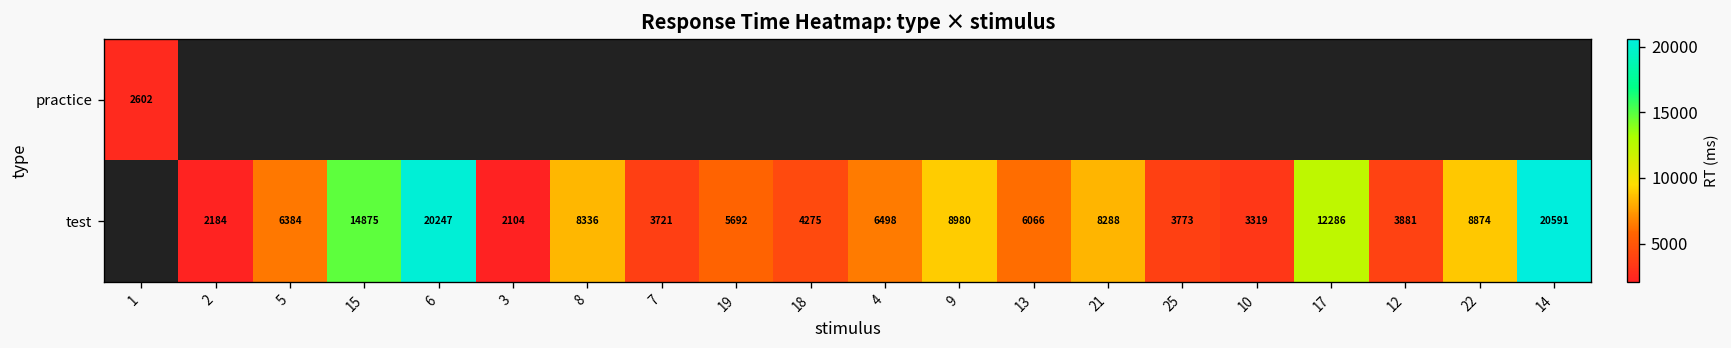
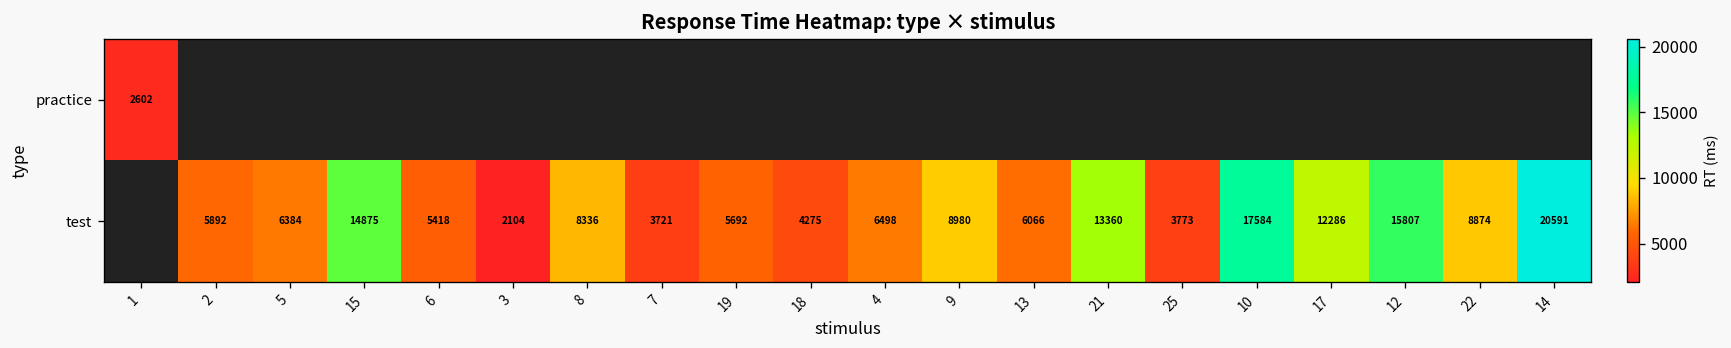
  {
    "practice": {
      "1": 2602
    },
    "test": {
-     "2": 2184,
+     "2": 5892,
      "5": 6384,
      "15": 14875,
-     "6": 20247,
+     "6": 5418,
      "3": 2104,
      "8": 8336,
      "7": 3721,
      "19": 5692,
      "18": 4275,
      "4": 6498,
      "9": 8980,
      "13": 6066,
-     "21": 8288,
+     "21": 13360,
      "25": 3773,
-     "10": 3319,
+     "10": 17584,
      "17": 12286,
-     "12": 3881,
+     "12": 15807,
      "22": 8874,
      "14": 20591
    }
  }
